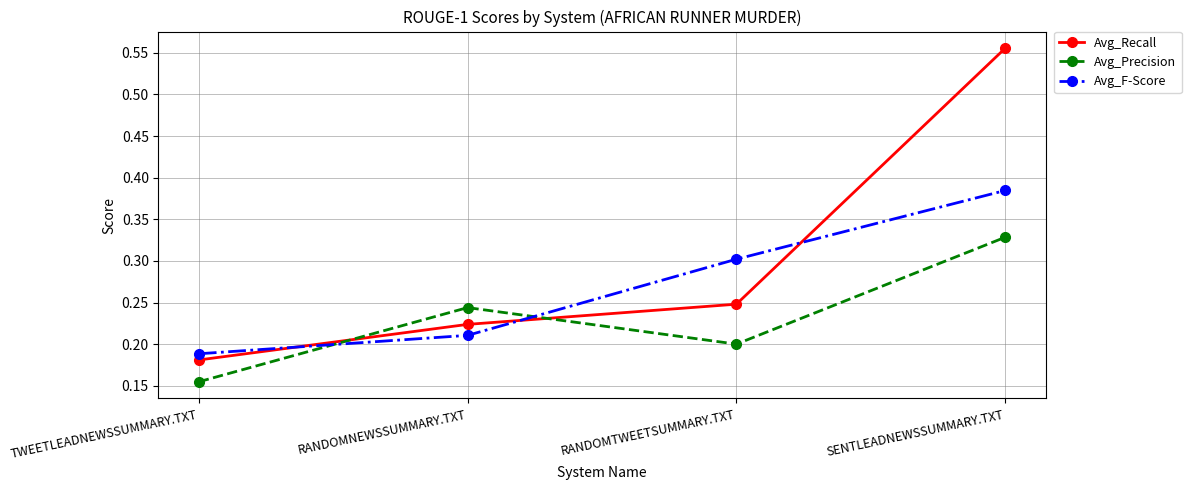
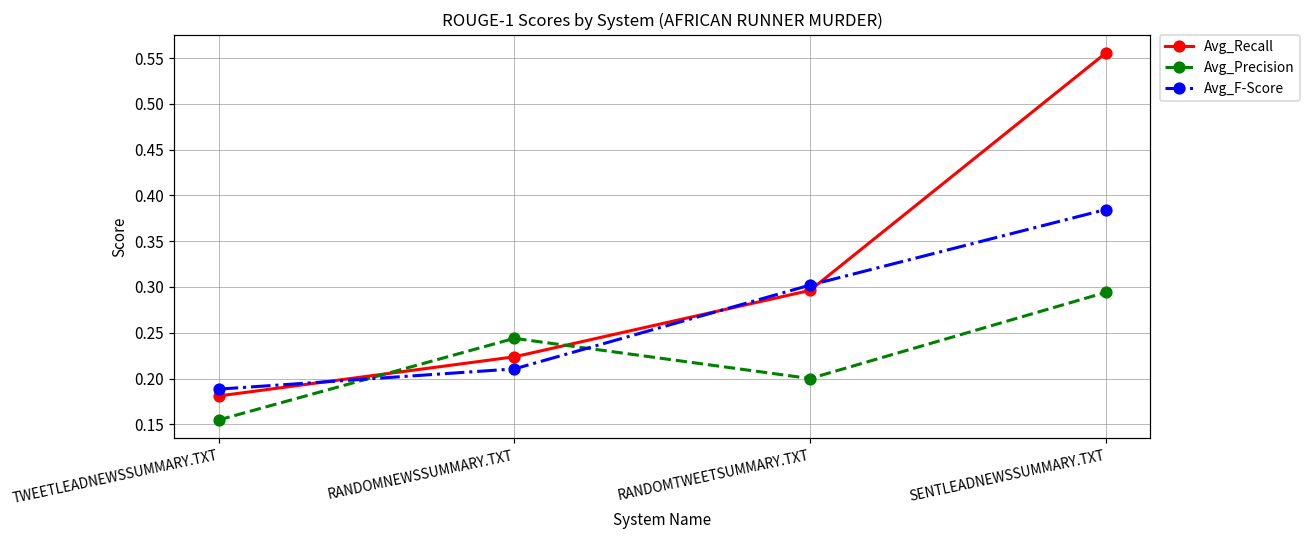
  {
    "Avg_Recall": {
      "TWEETLEADNEWSSUMMARY.TXT": 0.18,
      "RANDOMNEWSSUMMARY.TXT": 0.22,
-     "RANDOMTWEETSUMMARY.TXT": 0.25,
+     "RANDOMTWEETSUMMARY.TXT": 0.30,
      "SENTLEADNEWSSUMMARY.TXT": 0.56
    },
    "Avg_Precision": {
      "TWEETLEADNEWSSUMMARY.TXT": 0.15,
      "RANDOMNEWSSUMMARY.TXT": 0.24,
      "RANDOMTWEETSUMMARY.TXT": 0.20,
-     "SENTLEADNEWSSUMMARY.TXT": 0.33
+     "SENTLEADNEWSSUMMARY.TXT": 0.29
    },
    "Avg_F-Score": {
      "TWEETLEADNEWSSUMMARY.TXT": 0.19,
      "RANDOMNEWSSUMMARY.TXT": 0.21,
      "RANDOMTWEETSUMMARY.TXT": 0.30,
      "SENTLEADNEWSSUMMARY.TXT": 0.38
    }
  }
